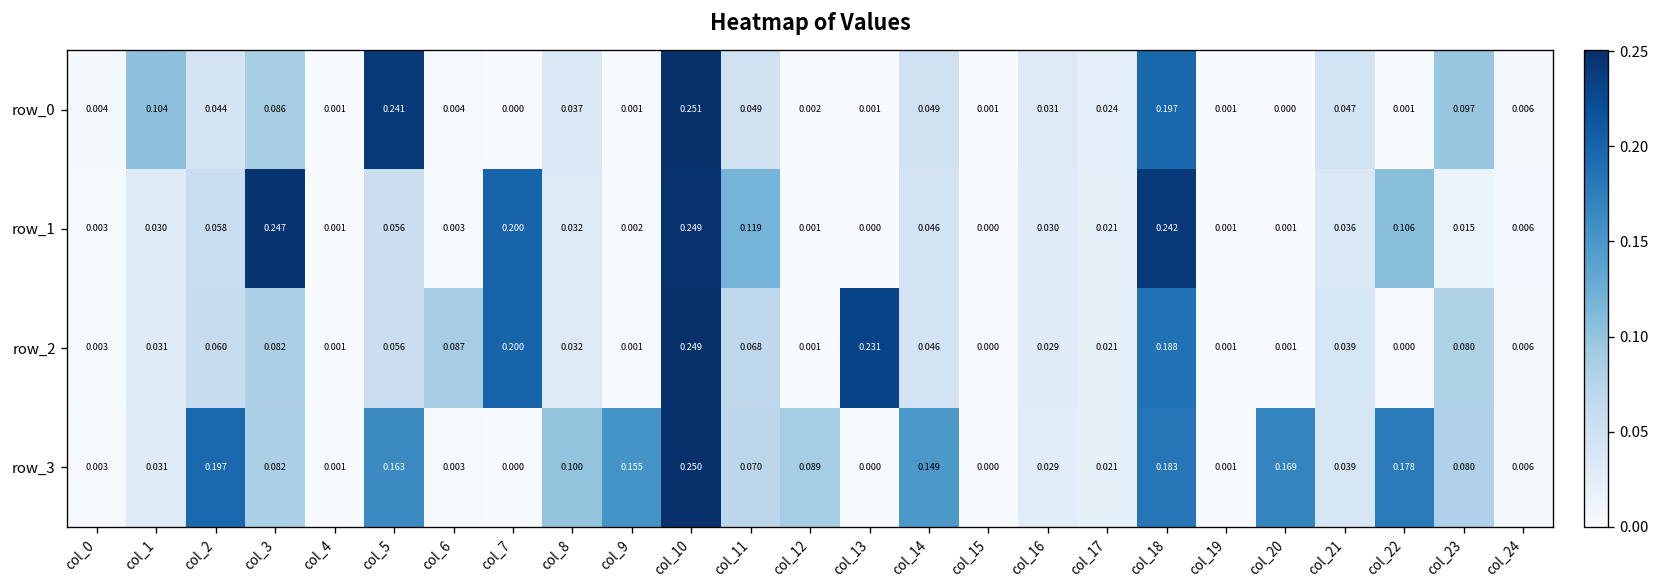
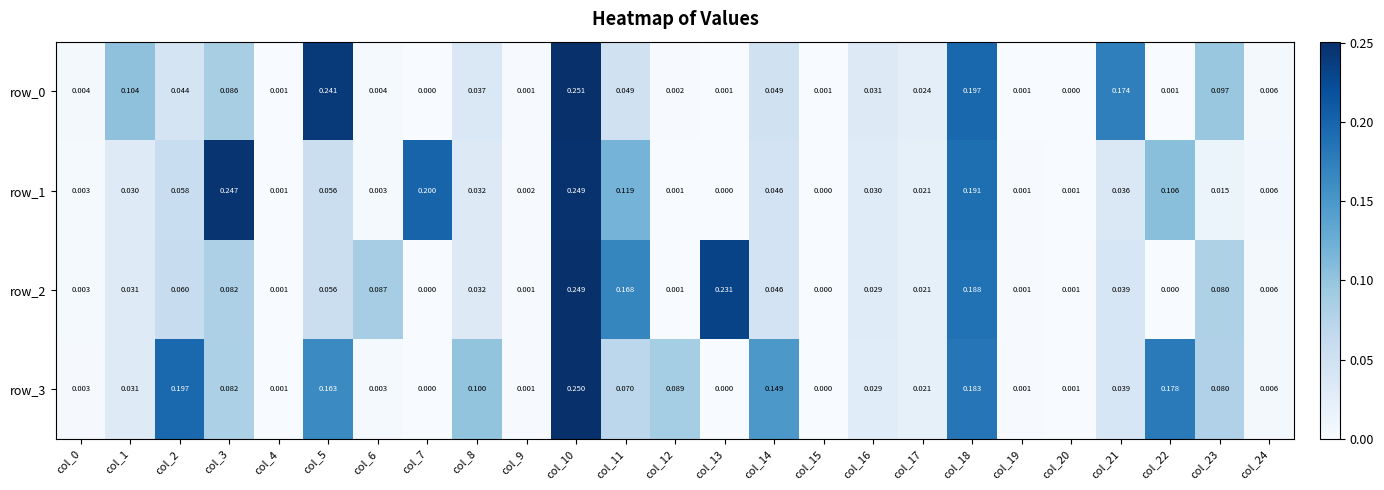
  {
    "row_0": {
      "col_0": 0.004,
      "col_1": 0.104,
      "col_2": 0.044,
      "col_3": 0.086,
      "col_4": 0.001,
      "col_5": 0.241,
      "col_6": 0.004,
      "col_7": 0.000,
      "col_8": 0.037,
      "col_9": 0.001,
      "col_10": 0.251,
      "col_11": 0.049,
      "col_12": 0.002,
      "col_13": 0.001,
      "col_14": 0.049,
      "col_15": 0.001,
      "col_16": 0.031,
      "col_17": 0.024,
      "col_18": 0.197,
      "col_19": 0.001,
      "col_20": 0.000,
-     "col_21": 0.047,
+     "col_21": 0.174,
      "col_22": 0.001,
      "col_23": 0.097,
      "col_24": 0.006
    },
    "row_1": {
      "col_0": 0.003,
      "col_1": 0.030,
      "col_2": 0.058,
      "col_3": 0.247,
      "col_4": 0.001,
      "col_5": 0.056,
      "col_6": 0.003,
      "col_7": 0.200,
      "col_8": 0.032,
      "col_9": 0.002,
      "col_10": 0.249,
      "col_11": 0.119,
      "col_12": 0.001,
      "col_13": 0.000,
      "col_14": 0.046,
      "col_15": 0.000,
      "col_16": 0.030,
      "col_17": 0.021,
-     "col_18": 0.242,
+     "col_18": 0.191,
      "col_19": 0.001,
      "col_20": 0.001,
      "col_21": 0.036,
      "col_22": 0.106,
      "col_23": 0.015,
      "col_24": 0.006
    },
    "row_2": {
      "col_0": 0.003,
      "col_1": 0.031,
      "col_2": 0.060,
      "col_3": 0.082,
      "col_4": 0.001,
      "col_5": 0.056,
      "col_6": 0.087,
-     "col_7": 0.200,
+     "col_7": 0.000,
      "col_8": 0.032,
      "col_9": 0.001,
      "col_10": 0.249,
-     "col_11": 0.068,
+     "col_11": 0.168,
      "col_12": 0.001,
      "col_13": 0.231,
      "col_14": 0.046,
      "col_15": 0.000,
      "col_16": 0.029,
      "col_17": 0.021,
      "col_18": 0.188,
      "col_19": 0.001,
      "col_20": 0.001,
      "col_21": 0.039,
      "col_22": 0.000,
      "col_23": 0.080,
      "col_24": 0.006
    },
    "row_3": {
      "col_0": 0.003,
      "col_1": 0.031,
      "col_2": 0.197,
      "col_3": 0.082,
      "col_4": 0.001,
      "col_5": 0.163,
      "col_6": 0.003,
      "col_7": 0.000,
      "col_8": 0.100,
-     "col_9": 0.155,
+     "col_9": 0.001,
      "col_10": 0.250,
      "col_11": 0.070,
      "col_12": 0.089,
      "col_13": 0.000,
      "col_14": 0.149,
      "col_15": 0.000,
      "col_16": 0.029,
      "col_17": 0.021,
      "col_18": 0.183,
      "col_19": 0.001,
-     "col_20": 0.169,
+     "col_20": 0.001,
      "col_21": 0.039,
      "col_22": 0.178,
      "col_23": 0.080,
      "col_24": 0.006
    }
  }
